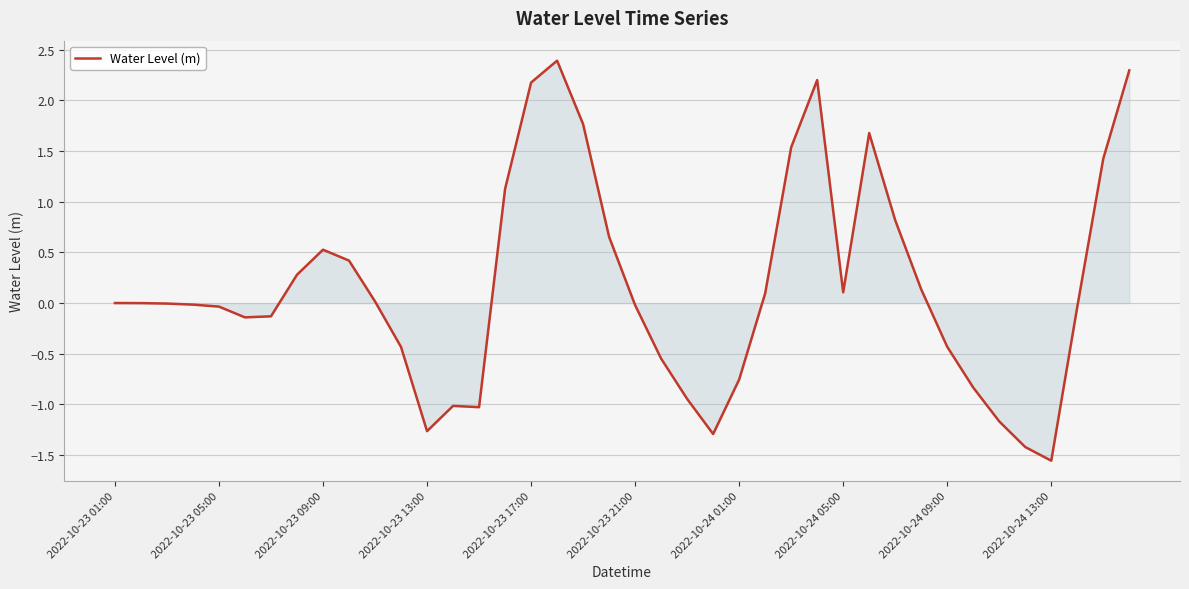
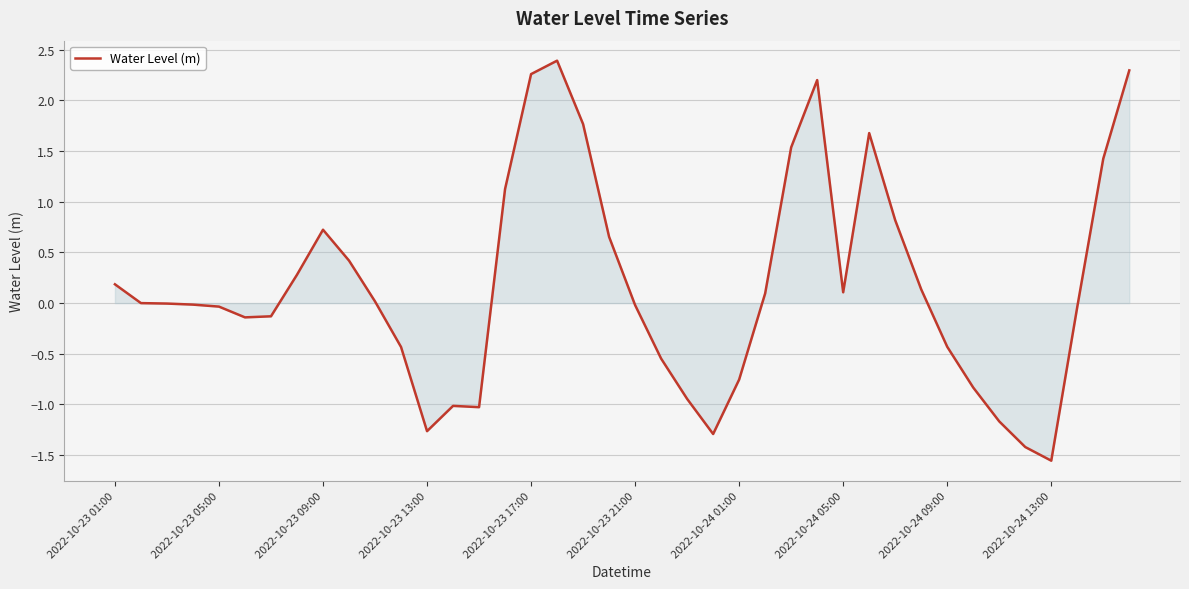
  {
    "Water Level (m)": {
-     "2022-10-23 01:00": 0.00,
+     "2022-10-23 01:00": 0.19,
      "2022-10-23 05:00": -0.03,
-     "2022-10-23 09:00": 0.53,
+     "2022-10-23 09:00": 0.72,
      "2022-10-23 13:00": -1.26,
-     "2022-10-23 17:00": 2.18,
+     "2022-10-23 17:00": 2.26,
      "2022-10-24 01:00": -0.75,
      "2022-10-24 09:00": -0.43,
      "2022-10-24 13:00": -1.56
    }
  }
